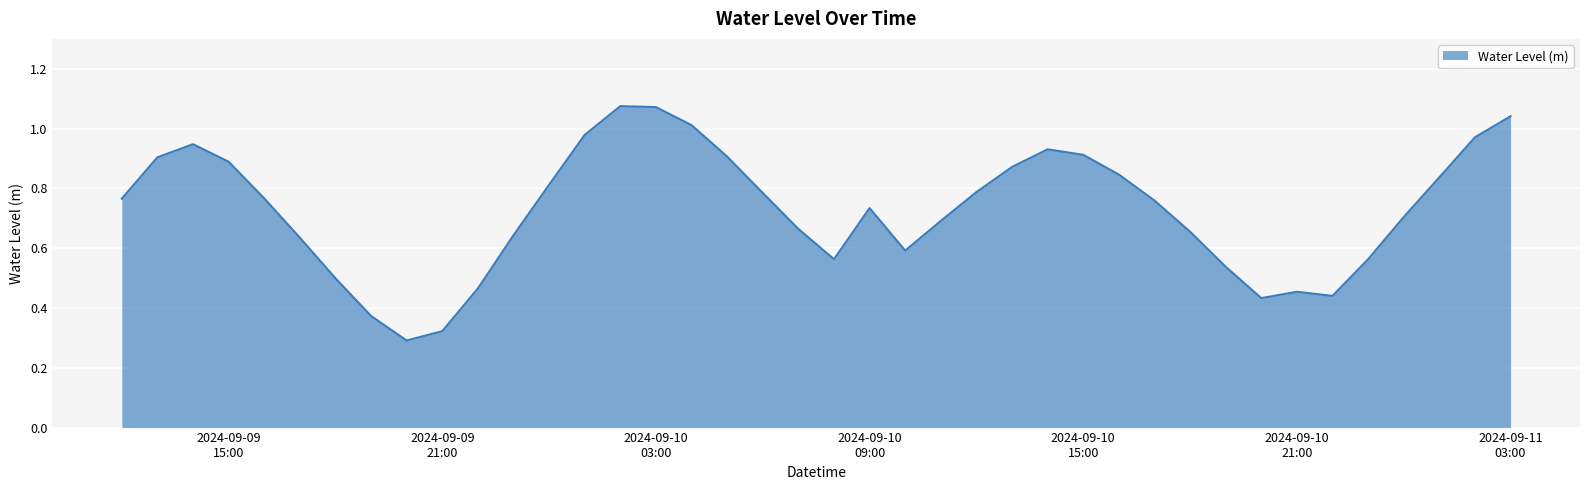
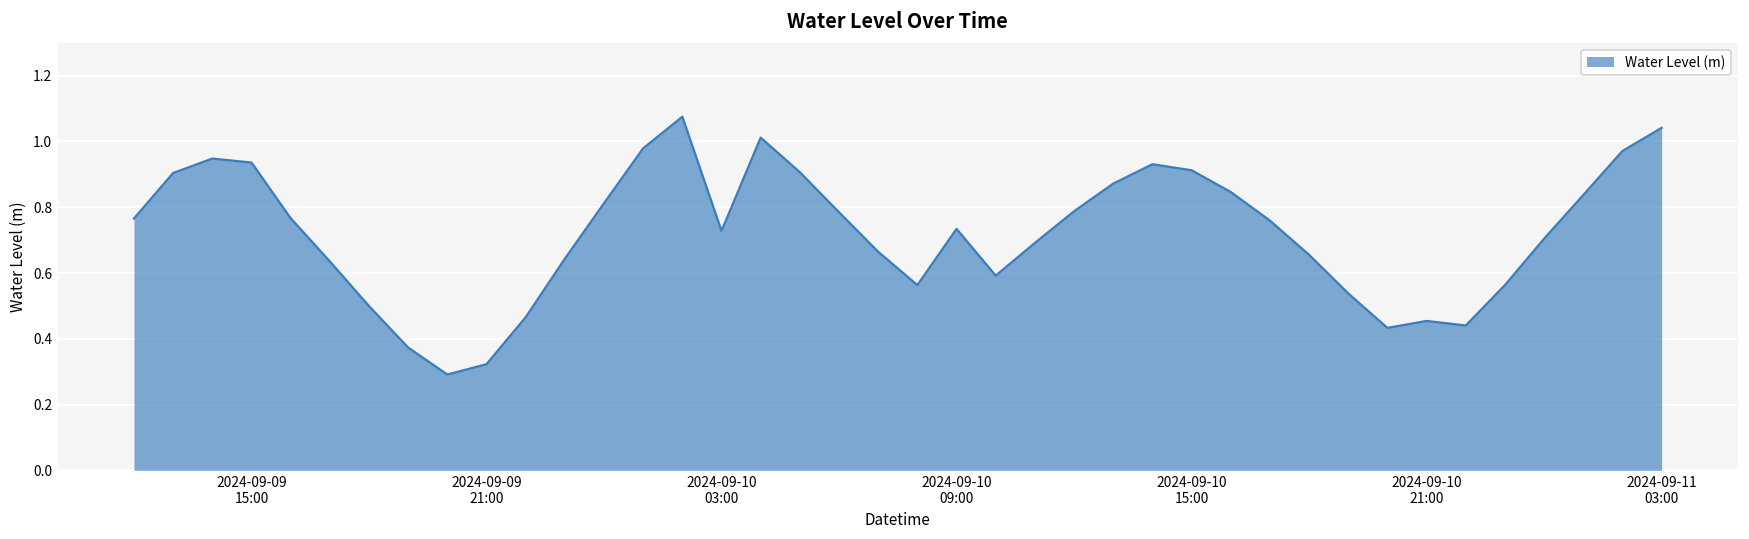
  {
-   "2024-09-09 15:00": 0.89,
+   "2024-09-09 15:00": 0.94,
    "2024-09-09 21:00": 0.32,
-   "2024-09-10 03:00": 1.07,
+   "2024-09-10 03:00": 0.73,
    "2024-09-10 09:00": 0.73,
    "2024-09-10 15:00": 0.91,
    "2024-09-10 21:00": 0.45,
    "2024-09-11 03:00": 1.04
  }
